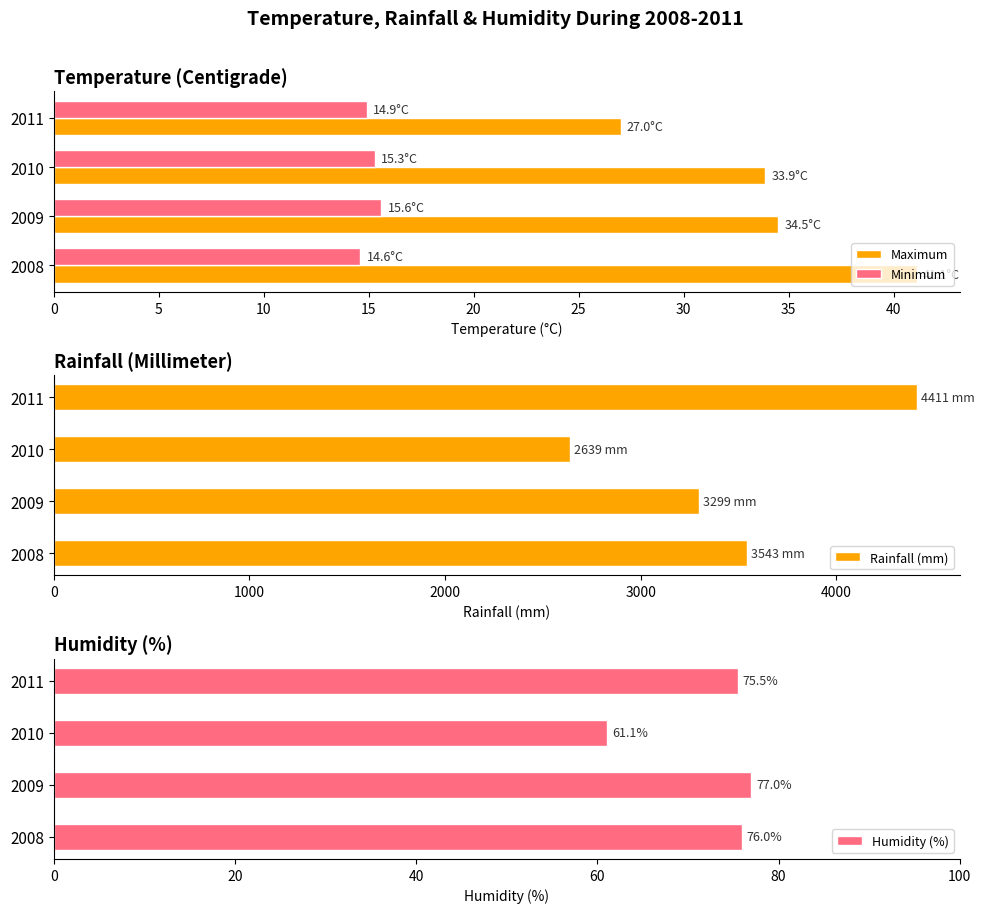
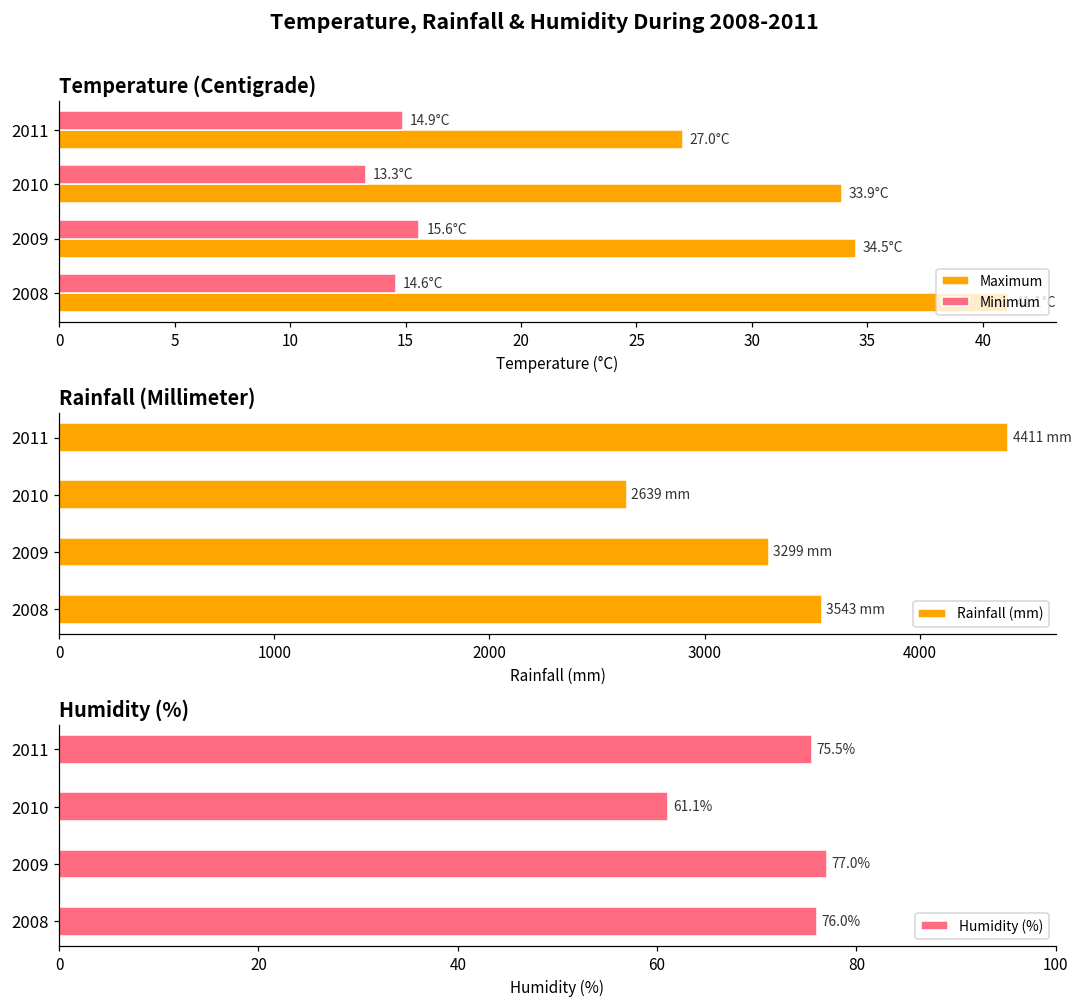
  {
    "Temperature (Centigrade)": {
      "Maximum": {
        "2011": "27.0°C",
        "2010": "33.9°C",
        "2009": "34.5°C"
      },
      "Minimum": {
        "2011": "14.9°C",
-       "2010": "15.3°C",
+       "2010": "13.3°C",
        "2009": "15.6°C",
        "2008": "14.6°C"
      }
    },
    "Rainfall (Millimeter)": {
      "2011": "4411",
      "2010": "2639",
      "2009": "3299",
      "2008": "3543"
    },
    "Humidity (%)": {
      "2011": "75.5%",
      "2010": "61.1%",
      "2009": "77.0%",
      "2008": "76.0%"
    }
  }
